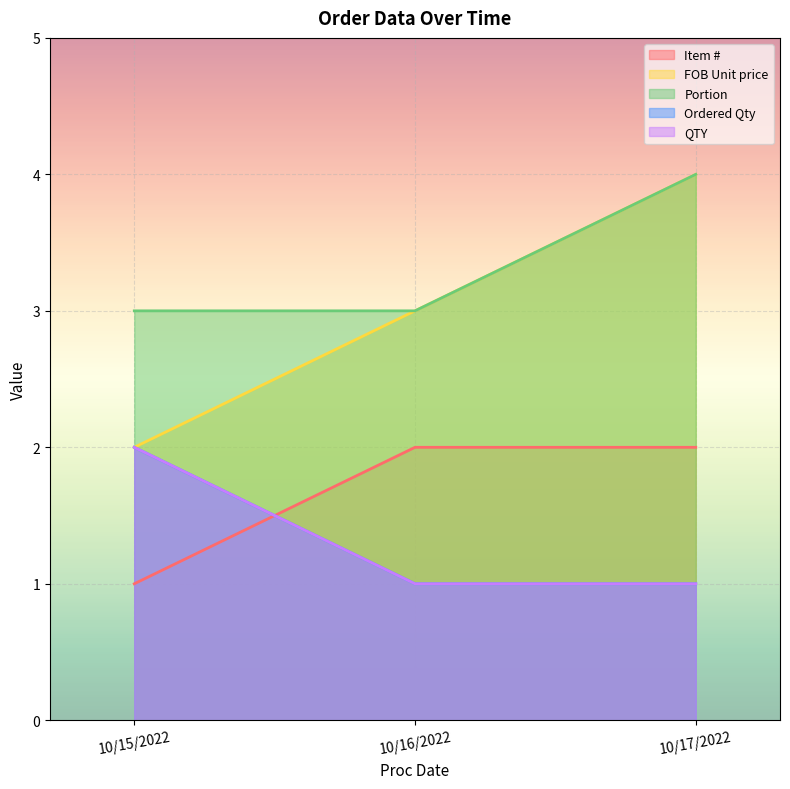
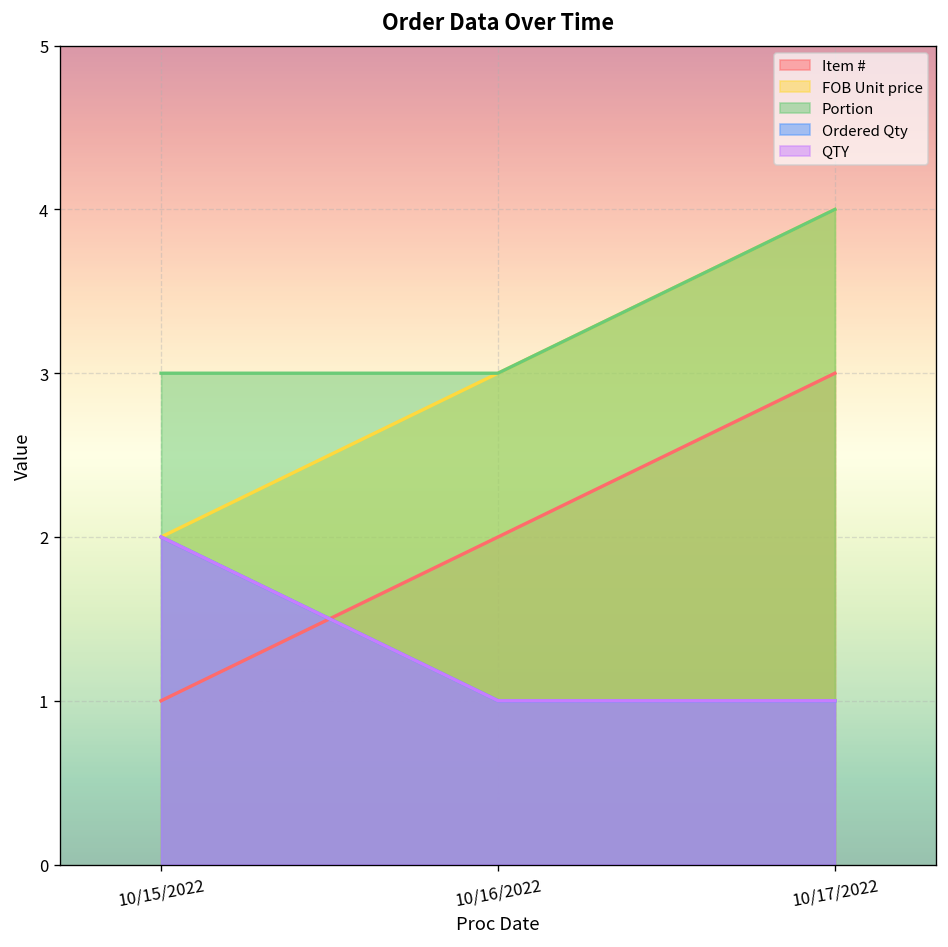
  {
    "Item #": {
      "10/15/2022": 1,
      "10/16/2022": 2,
-     "10/17/2022": 2
+     "10/17/2022": 3
    },
    "Portion": {
      "10/15/2022": 3
    },
    "QTY": {
      "10/16/2022": 1,
      "10/17/2022": 1
    }
  }
